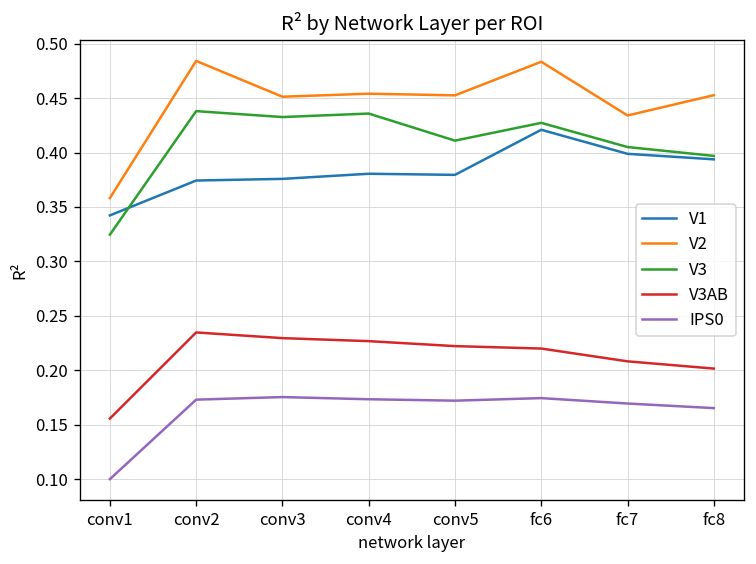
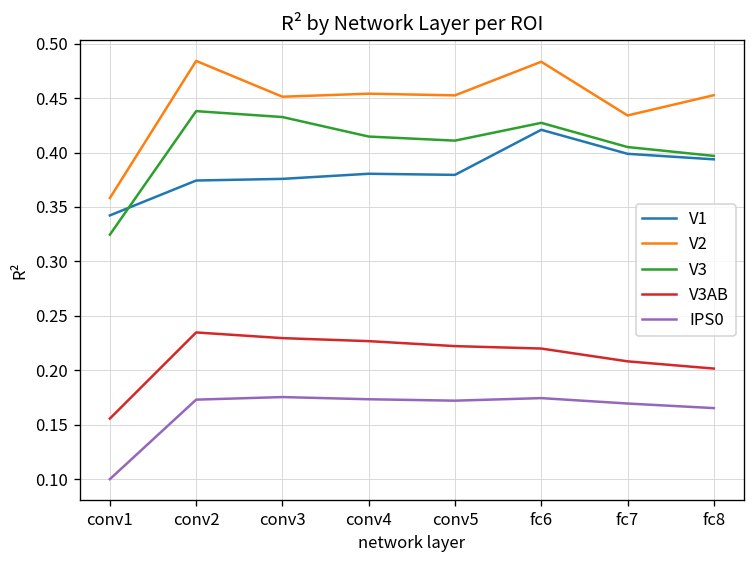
  {
    "V1": {
      "conv1": 0.34,
      "conv2": 0.37,
      "conv3": 0.38,
      "conv4": 0.38,
      "conv5": 0.38,
      "fc6": 0.42,
      "fc7": 0.40,
      "fc8": 0.39
    },
    "V2": {
      "conv1": 0.36,
      "conv2": 0.48,
      "conv3": 0.45,
      "conv4": 0.45,
      "conv5": 0.45,
      "fc6": 0.48,
      "fc7": 0.43,
      "fc8": 0.45
    },
    "V3": {
      "conv1": 0.32,
      "conv2": 0.44,
      "conv3": 0.43,
-     "conv4": 0.44,
+     "conv4": 0.41,
      "conv5": 0.41,
      "fc6": 0.43,
      "fc7": 0.41,
      "fc8": 0.40
    },
    "V3AB": {
      "conv1": 0.16,
      "conv2": 0.23,
      "conv3": 0.23,
      "conv4": 0.23,
      "conv5": 0.22,
      "fc6": 0.22,
      "fc7": 0.21,
      "fc8": 0.20
    },
    "IPS0": {
      "conv1": 0.10,
      "conv2": 0.17,
      "conv3": 0.18,
      "conv4": 0.17,
      "conv5": 0.17,
      "fc6": 0.17,
      "fc7": 0.17,
      "fc8": 0.17
    }
  }
